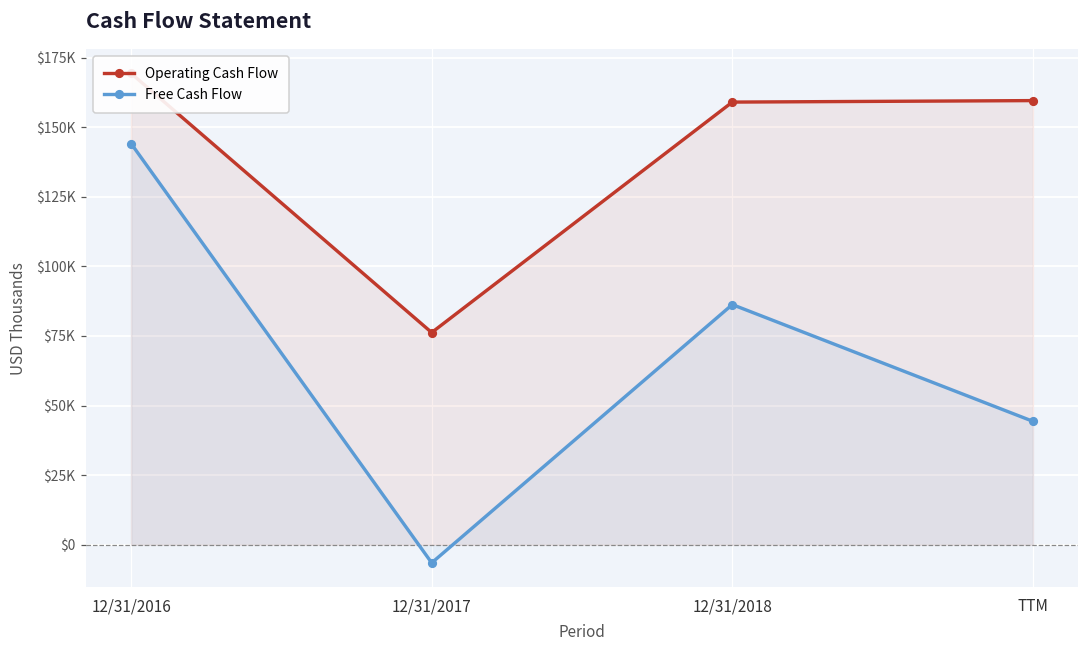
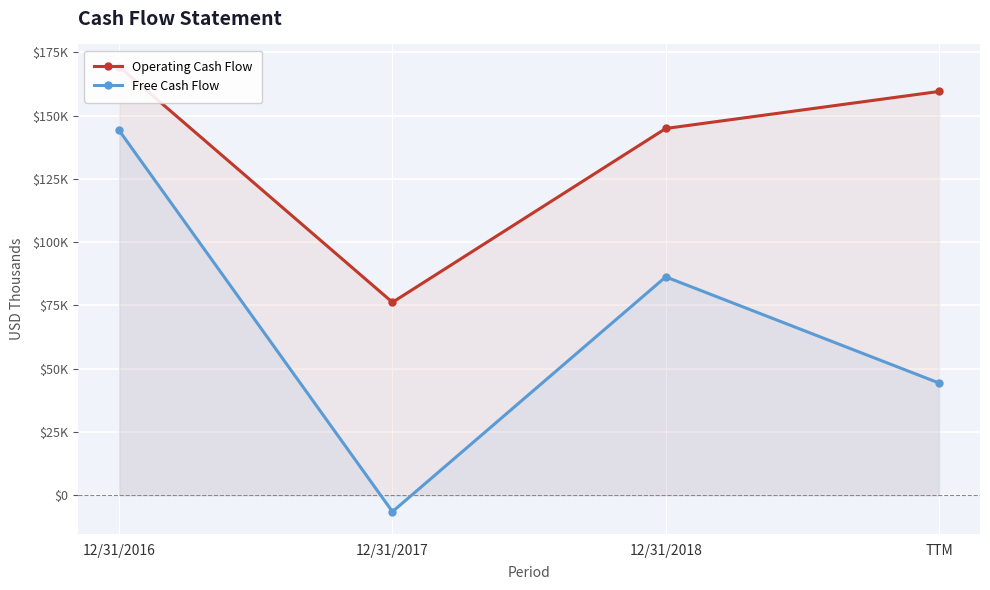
  {
    "Operating Cash Flow": {
      "12/31/2017": "$76000",
-     "12/31/2018": "$159000",
+     "12/31/2018": "$145000",
      "TTM": "$160000"
    }
  }
